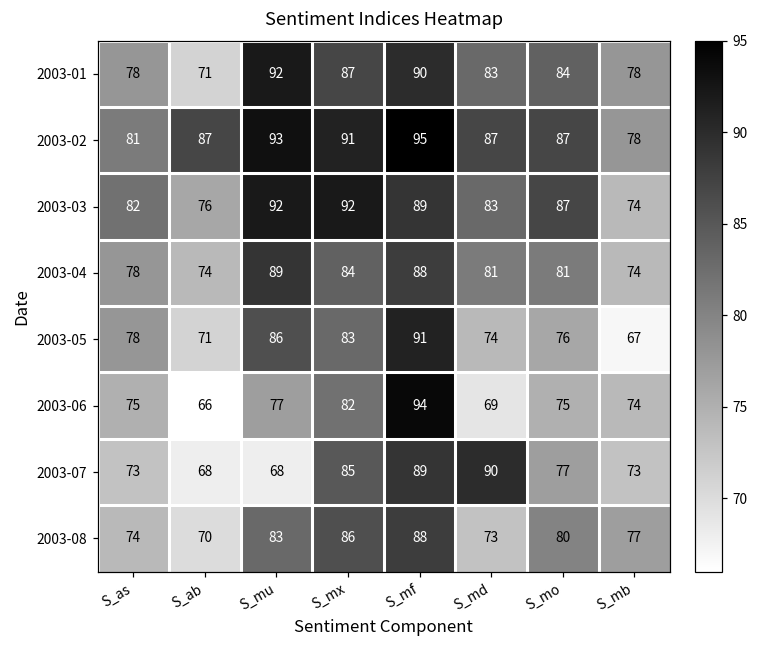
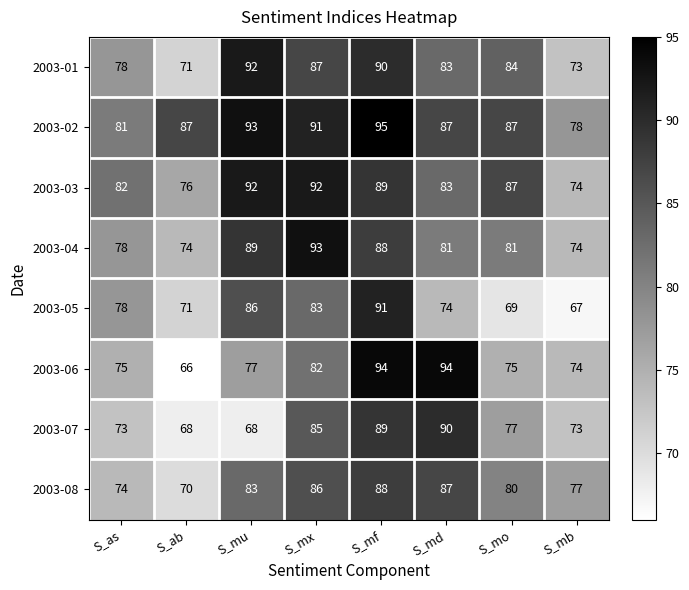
  {
    "2003-01": {
      "S_as": 78,
      "S_ab": 71,
      "S_mu": 92,
      "S_mx": 87,
      "S_mf": 90,
      "S_md": 83,
      "S_mo": 84,
-     "S_mb": 78
+     "S_mb": 73
    },
    "2003-02": {
      "S_as": 81,
      "S_ab": 87,
      "S_mu": 93,
      "S_mx": 91,
      "S_mf": 95,
      "S_md": 87,
      "S_mo": 87,
      "S_mb": 78
    },
    "2003-03": {
      "S_as": 82,
      "S_ab": 76,
      "S_mu": 92,
      "S_mx": 92,
      "S_mf": 89,
      "S_md": 83,
      "S_mo": 87,
      "S_mb": 74
    },
    "2003-04": {
      "S_as": 78,
      "S_ab": 74,
      "S_mu": 89,
-     "S_mx": 84,
+     "S_mx": 93,
      "S_mf": 88,
      "S_md": 81,
      "S_mo": 81,
      "S_mb": 74
    },
    "2003-05": {
      "S_as": 78,
      "S_ab": 71,
      "S_mu": 86,
      "S_mx": 83,
      "S_mf": 91,
      "S_md": 74,
-     "S_mo": 76,
+     "S_mo": 69,
      "S_mb": 67
    },
    "2003-06": {
      "S_as": 75,
      "S_ab": 66,
      "S_mu": 77,
      "S_mx": 82,
      "S_mf": 94,
-     "S_md": 69,
+     "S_md": 94,
      "S_mo": 75,
      "S_mb": 74
    },
    "2003-07": {
      "S_as": 73,
      "S_ab": 68,
      "S_mu": 68,
      "S_mx": 85,
      "S_mf": 89,
      "S_md": 90,
      "S_mo": 77,
      "S_mb": 73
    },
    "2003-08": {
      "S_as": 74,
      "S_ab": 70,
      "S_mu": 83,
      "S_mx": 86,
      "S_mf": 88,
-     "S_md": 73,
+     "S_md": 87,
      "S_mo": 80,
      "S_mb": 77
    }
  }
